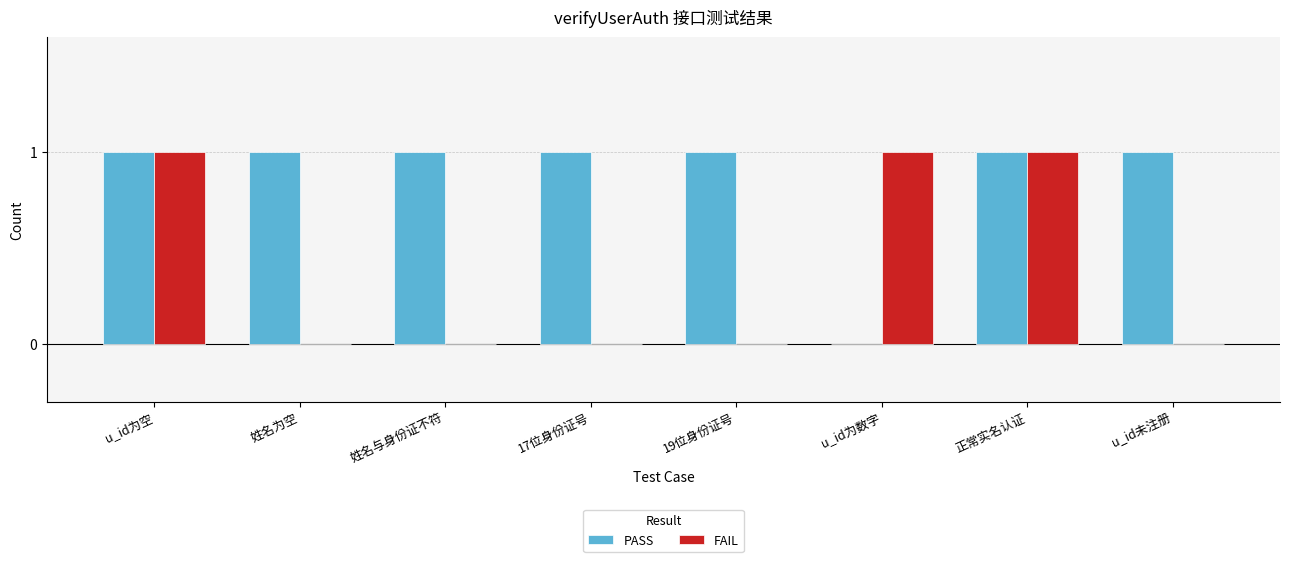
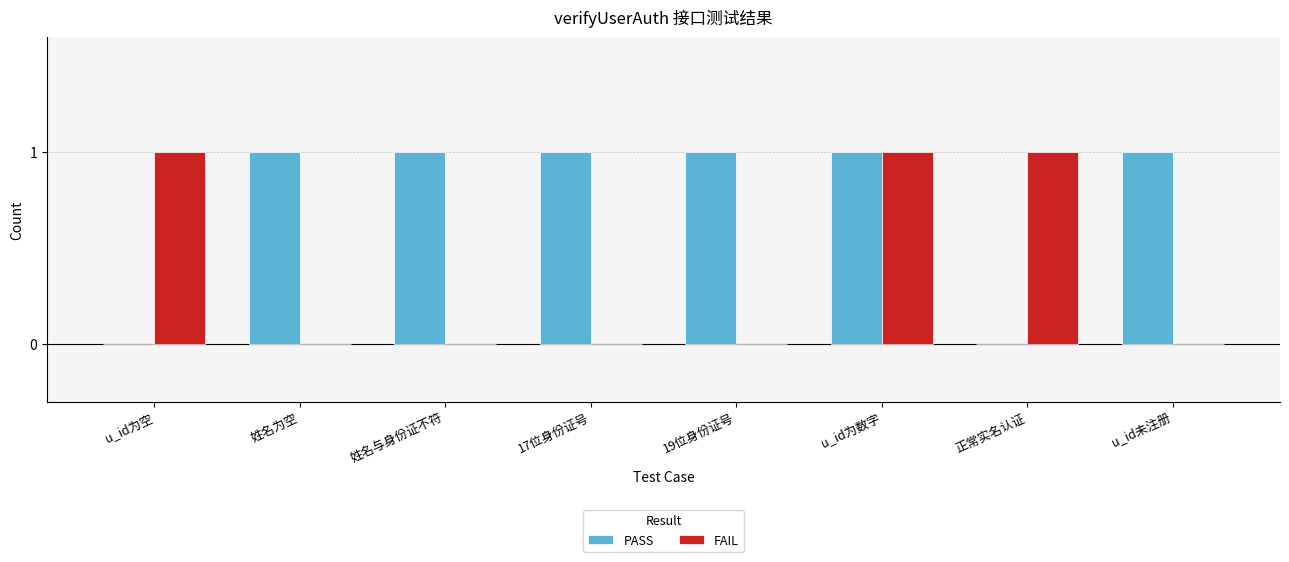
  {
    "PASS": {
-     "u_id为空": 1,
+     "u_id为空": 0,
      "姓名为空": 1,
      "姓名与身份证不符": 1,
      "17位身份证号": 1,
      "19位身份证号": 1,
-     "u_id为数字": 0,
-     "正常实名认证": 1,
+     "u_id为数字": 1,
+     "正常实名认证": 0,
      "u_id未注册": 1
    },
    "FAIL": {
      "u_id为空": 1,
      "姓名为空": 0,
      "姓名与身份证不符": 0,
      "17位身份证号": 0,
      "19位身份证号": 0,
      "u_id为数字": 1,
      "正常实名认证": 1,
      "u_id未注册": 0
    }
  }
